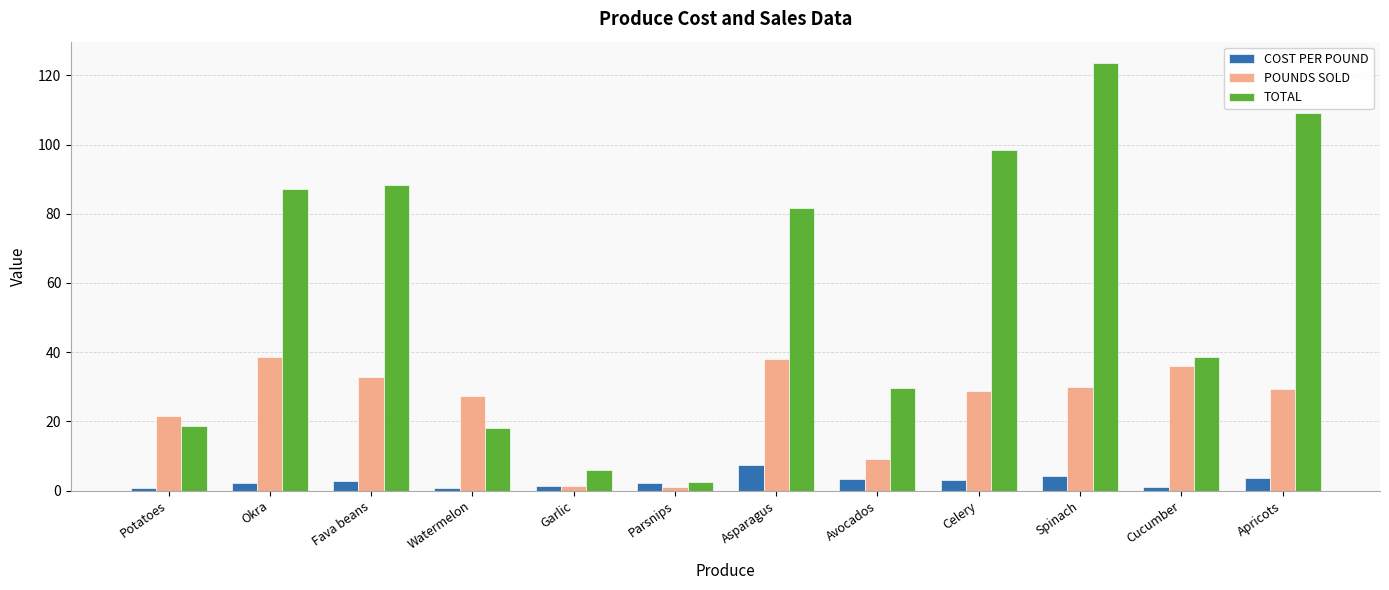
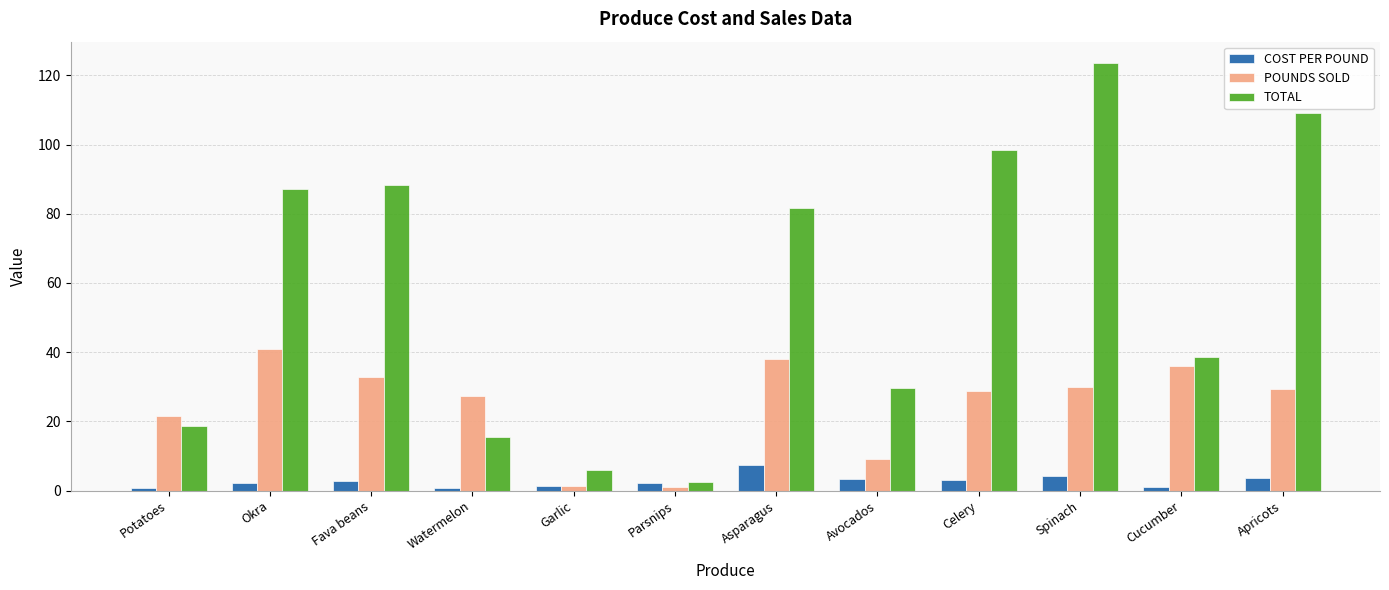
  {
    "COST PER POUND": {
      "Potatoes": 1,
      "Okra": 2,
      "Fava beans": 3,
      "Garlic": 1,
      "Parsnips": 2,
      "Asparagus": 7,
      "Avocados": 3,
      "Celery": 3,
      "Spinach": 4,
      "Cucumber": 1,
      "Apricots": 4
    },
    "POUNDS SOLD": {
      "Potatoes": 22,
-     "Okra": 39,
+     "Okra": 41,
      "Fava beans": 33,
      "Watermelon": 27,
      "Garlic": 1,
      "Parsnips": 1,
      "Asparagus": 38,
      "Avocados": 9,
      "Celery": 29,
      "Spinach": 30,
      "Cucumber": 36,
      "Apricots": 29
    },
    "TOTAL": {
      "Potatoes": 19,
      "Okra": 87,
      "Fava beans": 88,
-     "Watermelon": 18,
+     "Watermelon": 15,
      "Garlic": 6,
      "Parsnips": 3,
      "Asparagus": 82,
      "Avocados": 30,
      "Celery": 98,
      "Spinach": 124,
      "Cucumber": 39,
      "Apricots": 109
    }
  }
